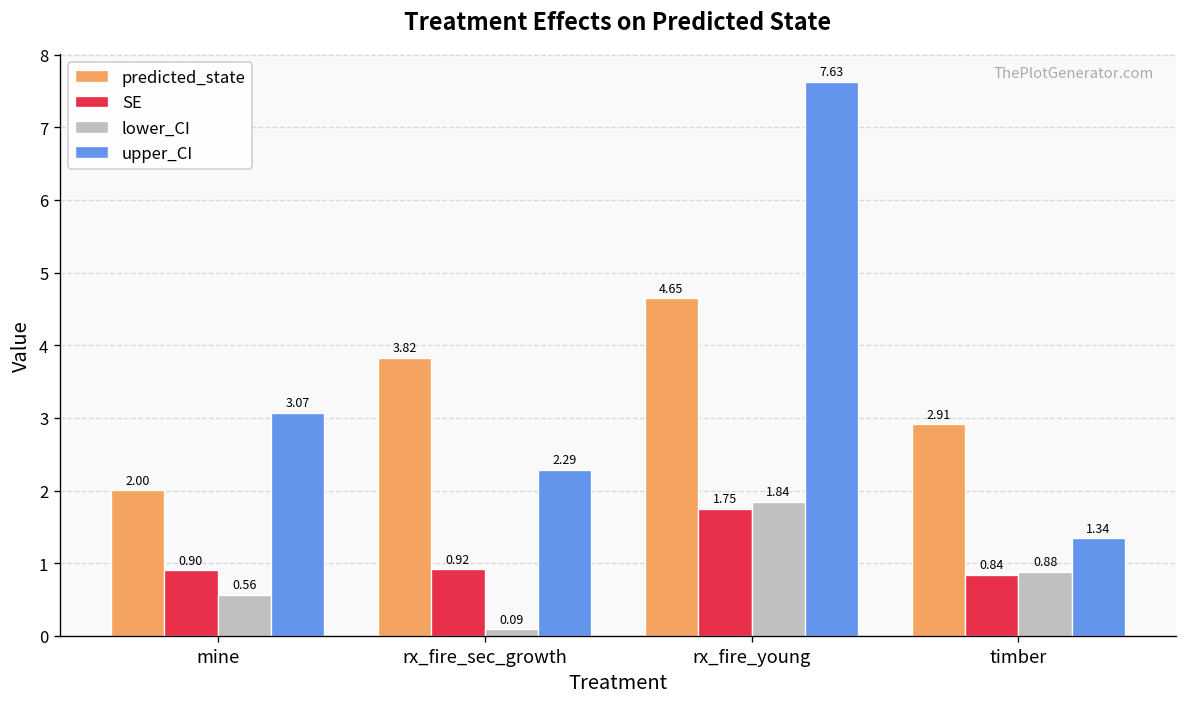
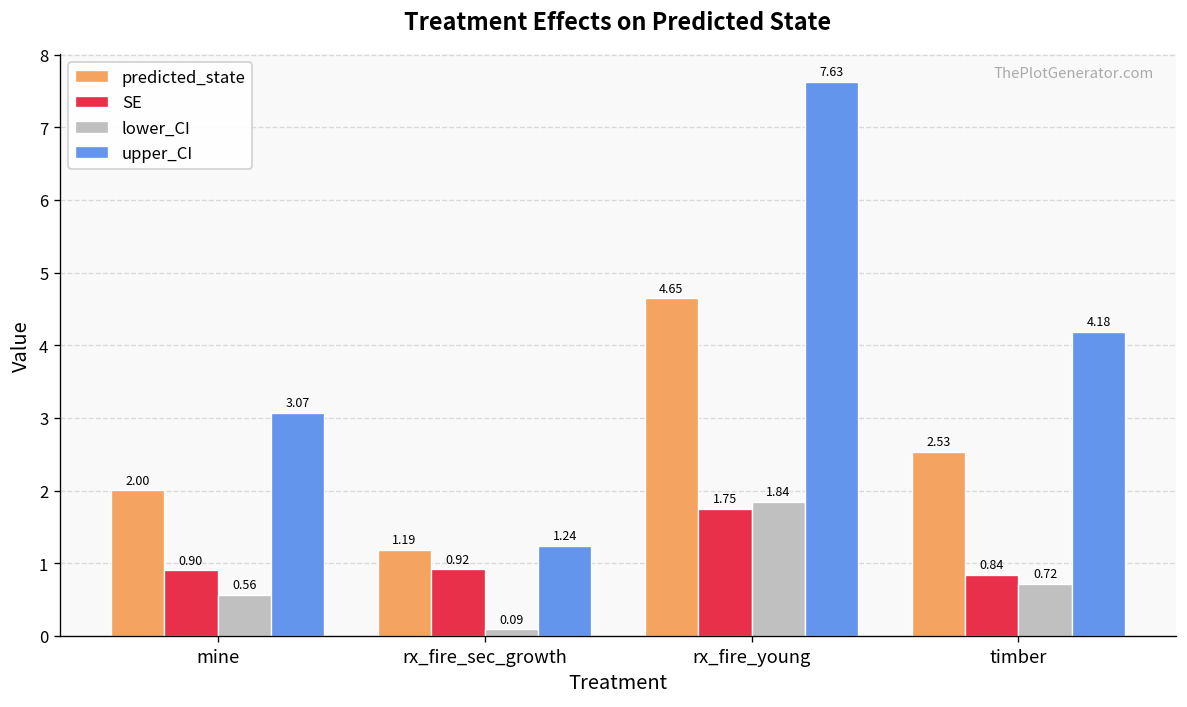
  {
    "predicted_state": {
      "mine": 2.00,
-     "rx_fire_sec_growth": 3.82,
+     "rx_fire_sec_growth": 1.19,
      "rx_fire_young": 4.65,
-     "timber": 2.91
+     "timber": 2.53
    },
    "SE": {
      "mine": 0.90,
      "rx_fire_sec_growth": 0.92,
      "rx_fire_young": 1.75,
      "timber": 0.84
    },
    "lower_CI": {
      "mine": 0.56,
      "rx_fire_sec_growth": 0.09,
      "rx_fire_young": 1.84,
-     "timber": 0.88
+     "timber": 0.72
    },
    "upper_CI": {
      "mine": 3.07,
-     "rx_fire_sec_growth": 2.29,
+     "rx_fire_sec_growth": 1.24,
      "rx_fire_young": 7.63,
-     "timber": 1.34
+     "timber": 4.18
    }
  }
